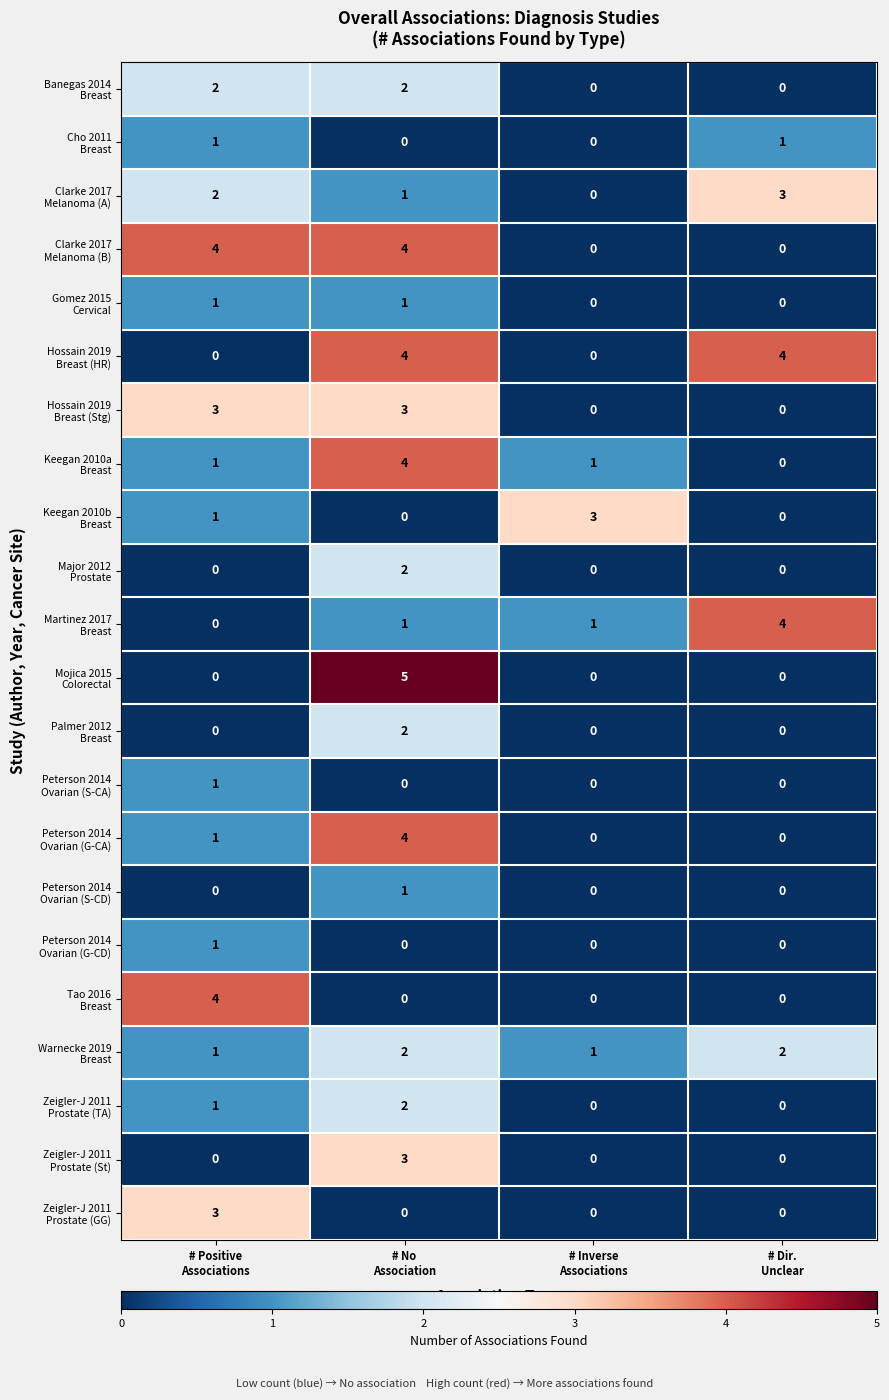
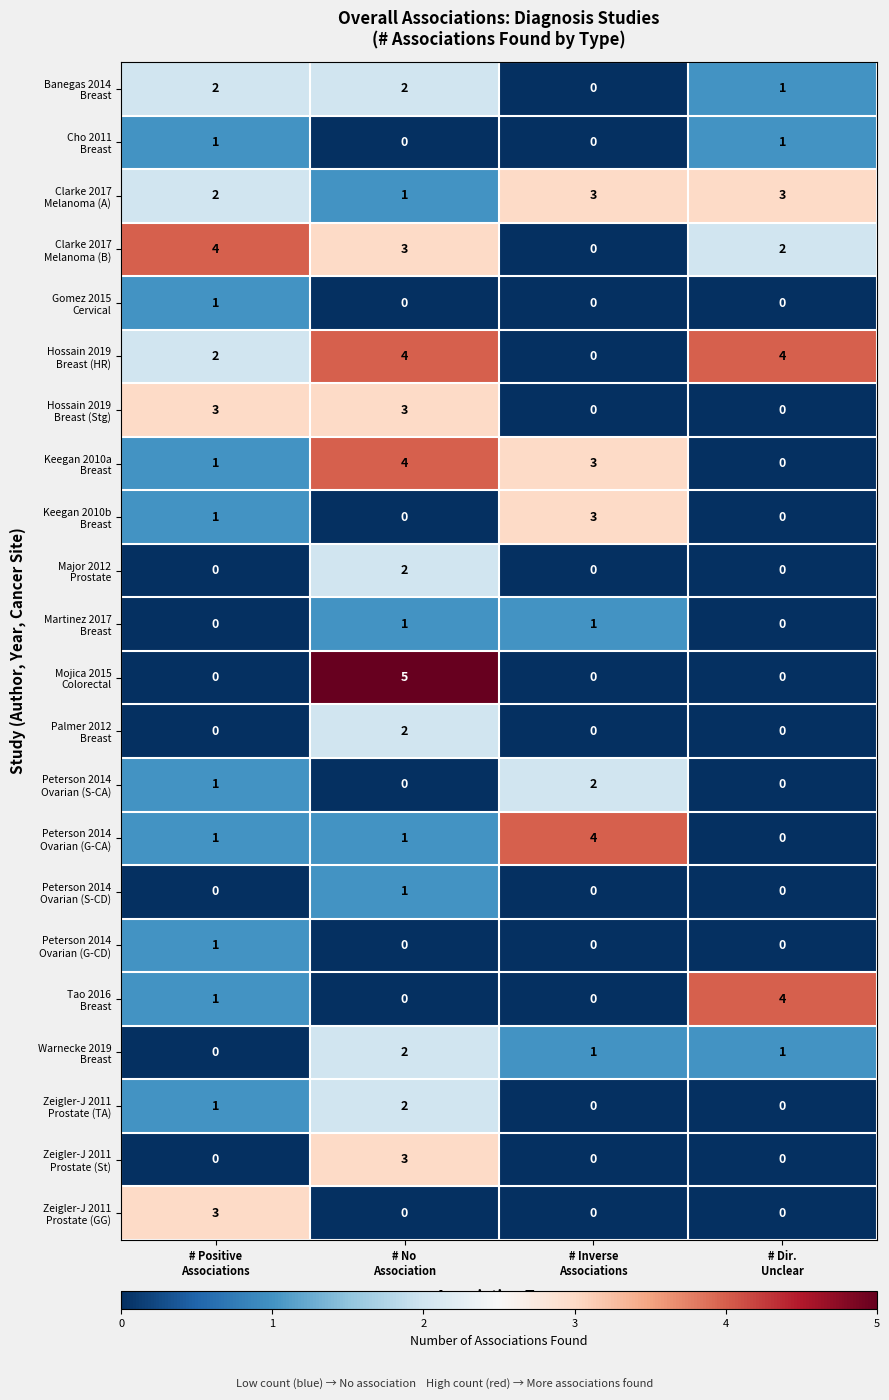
  {
    "Banegas 2014 Breast": {
      "# Positive Associations": 2,
      "# No Association": 2,
      "# Inverse Associations": 0,
-     "# Dir. Unclear": 0
+     "# Dir. Unclear": 1
    },
    "Cho 2011 Breast": {
      "# Positive Associations": 1,
      "# No Association": 0,
      "# Inverse Associations": 0,
      "# Dir. Unclear": 1
    },
    "Clarke 2017 Melanoma (A)": {
      "# Positive Associations": 2,
      "# No Association": 1,
-     "# Inverse Associations": 0,
+     "# Inverse Associations": 3,
      "# Dir. Unclear": 3
    },
    "Clarke 2017 Melanoma (B)": {
      "# Positive Associations": 4,
-     "# No Association": 4,
+     "# No Association": 3,
      "# Inverse Associations": 0,
-     "# Dir. Unclear": 0
+     "# Dir. Unclear": 2
    },
    "Gomez 2015 Cervical": {
      "# Positive Associations": 1,
-     "# No Association": 1,
+     "# No Association": 0,
      "# Inverse Associations": 0,
      "# Dir. Unclear": 0
    },
    "Hossain 2019 Breast (HR)": {
-     "# Positive Associations": 0,
+     "# Positive Associations": 2,
      "# No Association": 4,
      "# Inverse Associations": 0,
      "# Dir. Unclear": 4
    },
    "Hossain 2019 Breast (Stg)": {
      "# Positive Associations": 3,
      "# No Association": 3,
      "# Inverse Associations": 0,
      "# Dir. Unclear": 0
    },
    "Keegan 2010a Breast": {
      "# Positive Associations": 1,
      "# No Association": 4,
-     "# Inverse Associations": 1,
+     "# Inverse Associations": 3,
      "# Dir. Unclear": 0
    },
    "Keegan 2010b Breast": {
      "# Positive Associations": 1,
      "# No Association": 0,
      "# Inverse Associations": 3,
      "# Dir. Unclear": 0
    },
    "Major 2012 Prostate": {
      "# Positive Associations": 0,
      "# No Association": 2,
      "# Inverse Associations": 0,
      "# Dir. Unclear": 0
    },
    "Martinez 2017 Breast": {
      "# Positive Associations": 0,
      "# No Association": 1,
      "# Inverse Associations": 1,
-     "# Dir. Unclear": 4
+     "# Dir. Unclear": 0
    },
    "Mojica 2015 Colorectal": {
      "# Positive Associations": 0,
      "# No Association": 5,
      "# Inverse Associations": 0,
      "# Dir. Unclear": 0
    },
    "Palmer 2012 Breast": {
      "# Positive Associations": 0,
      "# No Association": 2,
      "# Inverse Associations": 0,
      "# Dir. Unclear": 0
    },
    "Peterson 2014 Ovarian (S-CA)": {
      "# Positive Associations": 1,
      "# No Association": 0,
-     "# Inverse Associations": 0,
+     "# Inverse Associations": 2,
      "# Dir. Unclear": 0
    },
    "Peterson 2014 Ovarian (G-CA)": {
      "# Positive Associations": 1,
-     "# No Association": 4,
-     "# Inverse Associations": 0,
+     "# No Association": 1,
+     "# Inverse Associations": 4,
      "# Dir. Unclear": 0
    },
    "Peterson 2014 Ovarian (S-CD)": {
      "# Positive Associations": 0,
      "# No Association": 1,
      "# Inverse Associations": 0,
      "# Dir. Unclear": 0
    },
    "Peterson 2014 Ovarian (G-CD)": {
      "# Positive Associations": 1,
      "# No Association": 0,
      "# Inverse Associations": 0,
      "# Dir. Unclear": 0
    },
    "Tao 2016 Breast": {
-     "# Positive Associations": 4,
+     "# Positive Associations": 1,
      "# No Association": 0,
      "# Inverse Associations": 0,
-     "# Dir. Unclear": 0
+     "# Dir. Unclear": 4
    },
    "Warnecke 2019 Breast": {
-     "# Positive Associations": 1,
+     "# Positive Associations": 0,
      "# No Association": 2,
      "# Inverse Associations": 1,
-     "# Dir. Unclear": 2
+     "# Dir. Unclear": 1
    },
    "Zeigler-J 2011 Prostate (TA)": {
      "# Positive Associations": 1,
      "# No Association": 2,
      "# Inverse Associations": 0,
      "# Dir. Unclear": 0
    },
    "Zeigler-J 2011 Prostate (St)": {
      "# Positive Associations": 0,
      "# No Association": 3,
      "# Inverse Associations": 0,
      "# Dir. Unclear": 0
    },
    "Zeigler-J 2011 Prostate (GG)": {
      "# Positive Associations": 3,
      "# No Association": 0,
      "# Inverse Associations": 0,
      "# Dir. Unclear": 0
    }
  }
